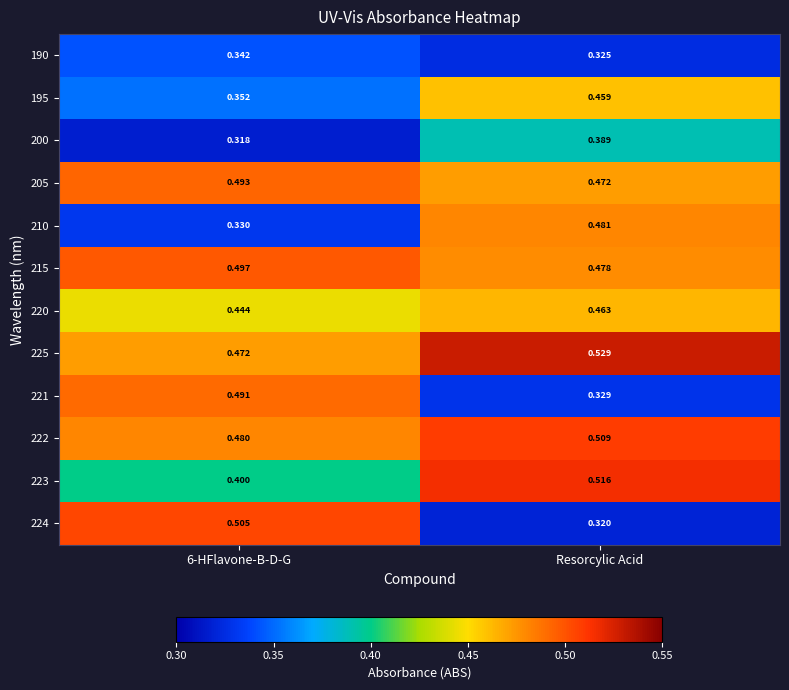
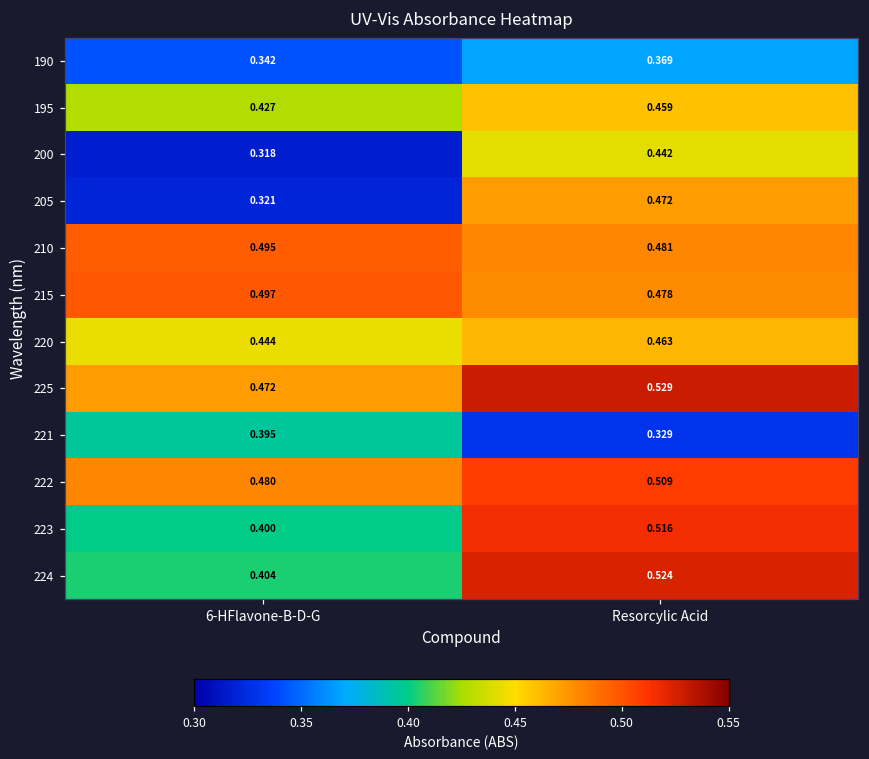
  {
    "190": {
      "6-HFlavone-B-D-G": 0.342,
-     "Resorcylic Acid": 0.325
+     "Resorcylic Acid": 0.369
    },
    "195": {
-     "6-HFlavone-B-D-G": 0.352,
+     "6-HFlavone-B-D-G": 0.427,
      "Resorcylic Acid": 0.459
    },
    "200": {
      "6-HFlavone-B-D-G": 0.318,
-     "Resorcylic Acid": 0.389
+     "Resorcylic Acid": 0.442
    },
    "205": {
-     "6-HFlavone-B-D-G": 0.493,
+     "6-HFlavone-B-D-G": 0.321,
      "Resorcylic Acid": 0.472
    },
    "210": {
-     "6-HFlavone-B-D-G": 0.330,
+     "6-HFlavone-B-D-G": 0.495,
      "Resorcylic Acid": 0.481
    },
    "215": {
      "6-HFlavone-B-D-G": 0.497,
      "Resorcylic Acid": 0.478
    },
    "220": {
      "6-HFlavone-B-D-G": 0.444,
      "Resorcylic Acid": 0.463
    },
    "225": {
      "6-HFlavone-B-D-G": 0.472,
      "Resorcylic Acid": 0.529
    },
    "221": {
-     "6-HFlavone-B-D-G": 0.491,
+     "6-HFlavone-B-D-G": 0.395,
      "Resorcylic Acid": 0.329
    },
    "222": {
      "6-HFlavone-B-D-G": 0.480,
      "Resorcylic Acid": 0.509
    },
    "223": {
      "6-HFlavone-B-D-G": 0.400,
      "Resorcylic Acid": 0.516
    },
    "224": {
-     "6-HFlavone-B-D-G": 0.505,
-     "Resorcylic Acid": 0.320
+     "6-HFlavone-B-D-G": 0.404,
+     "Resorcylic Acid": 0.524
    }
  }
